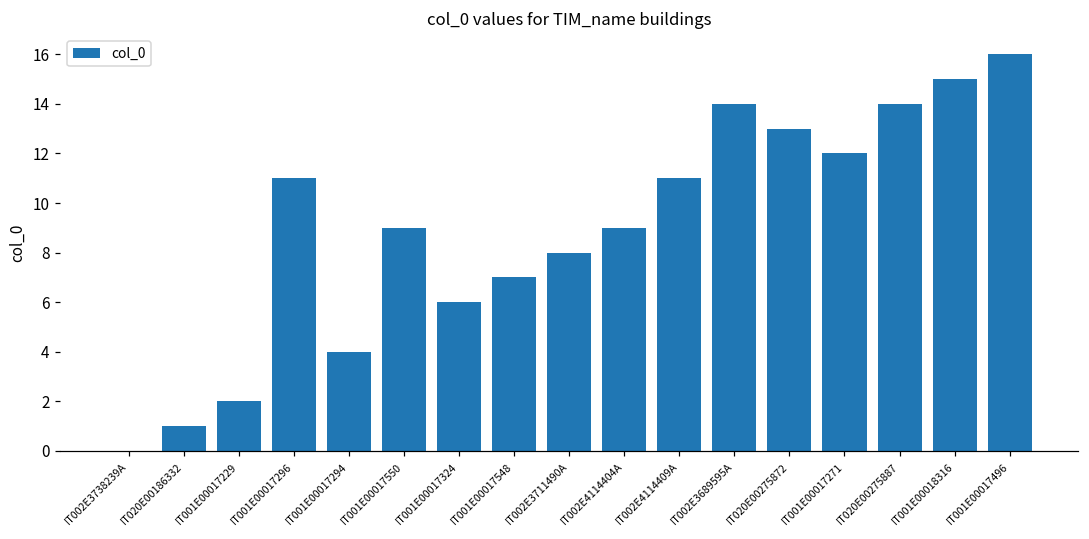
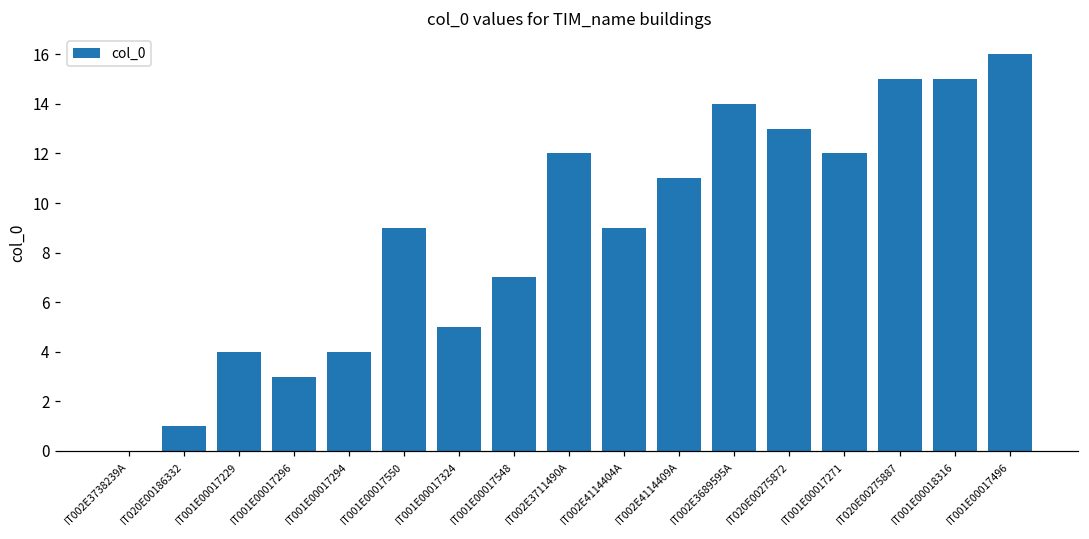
  {
    "IT002E3738239A": 0,
    "IT020E00186332": 1,
-   "IT001E00017229": 2,
-   "IT001E00017296": 11,
+   "IT001E00017229": 4,
+   "IT001E00017296": 3,
    "IT001E00017294": 4,
    "IT001E00017550": 9,
-   "IT001E00017324": 6,
+   "IT001E00017324": 5,
    "IT001E00017548": 7,
-   "IT002E3711490A": 8,
+   "IT002E3711490A": 12,
    "IT002E4114404A": 9,
    "IT002E4114409A": 11,
    "IT002E3689595A": 14,
    "IT020E00275872": 13,
    "IT001E00017271": 12,
-   "IT020E00275887": 14,
+   "IT020E00275887": 15,
    "IT001E00018316": 15,
    "IT001E00017496": 16
  }
